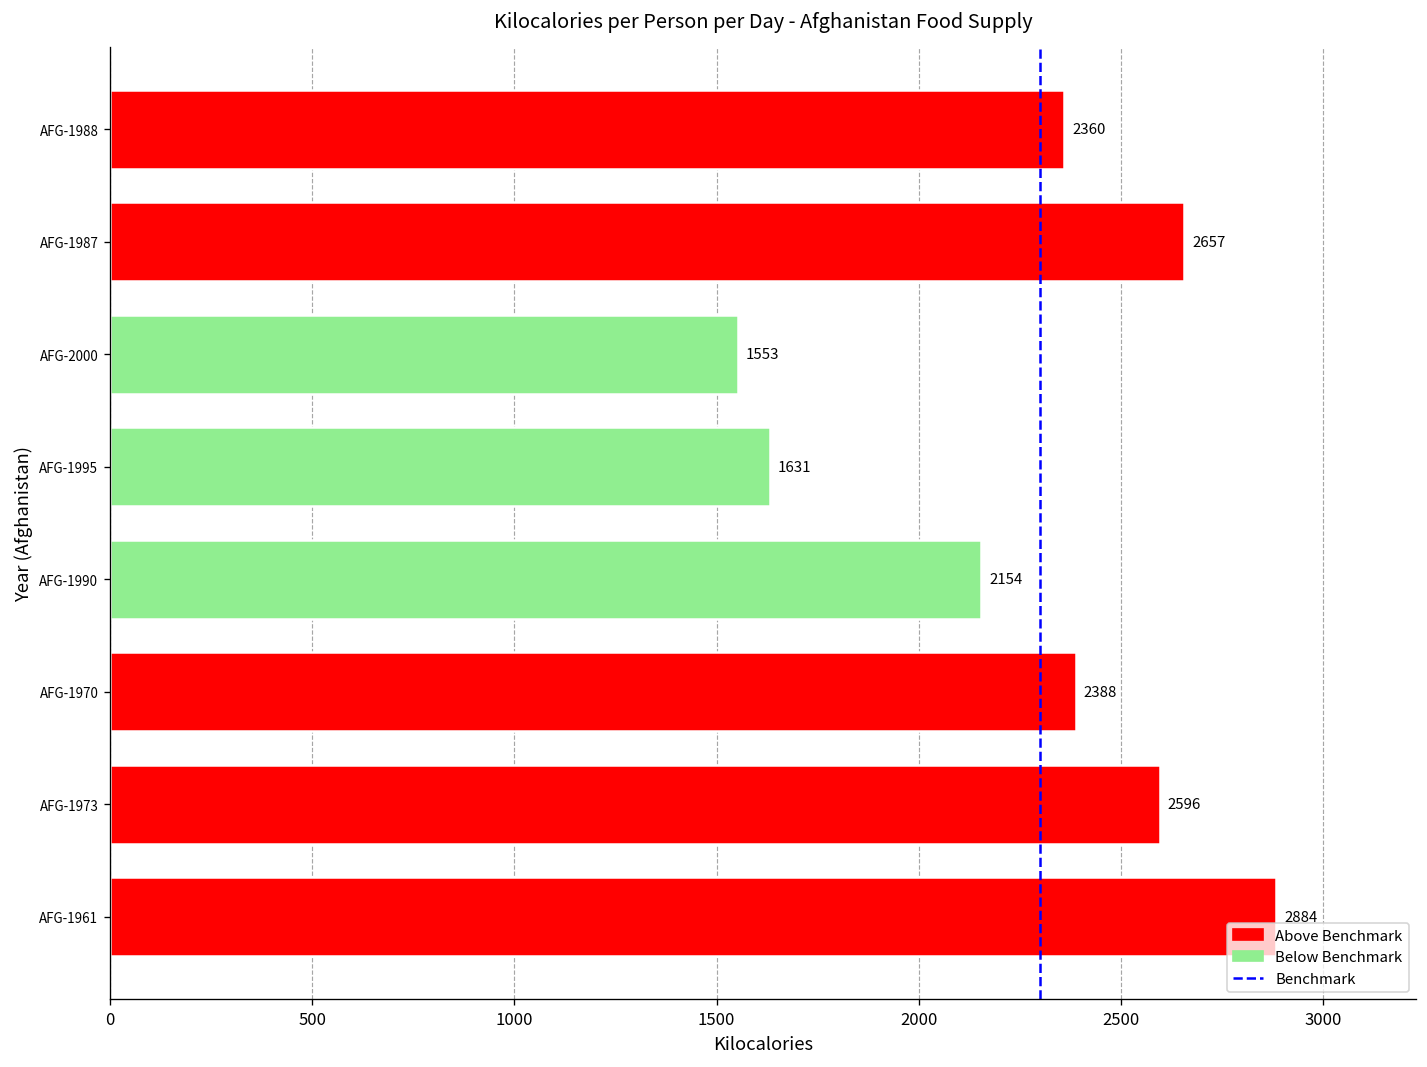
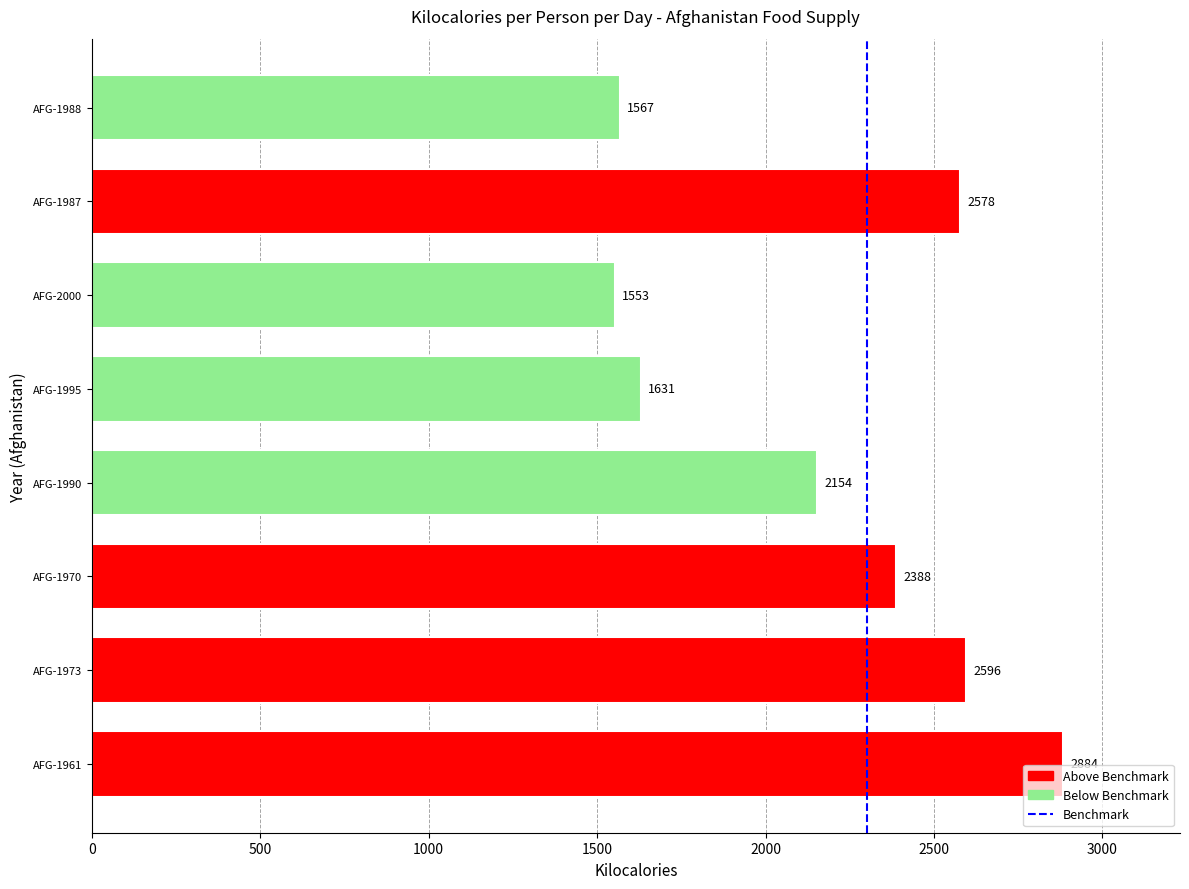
  {
-   "AFG-1988": 2360,
-   "AFG-1987": 2657,
+   "AFG-1988": 1567,
+   "AFG-1987": 2578,
    "AFG-2000": 1553,
    "AFG-1995": 1631,
    "AFG-1990": 2154,
    "AFG-1970": 2388,
    "AFG-1973": 2596
  }
